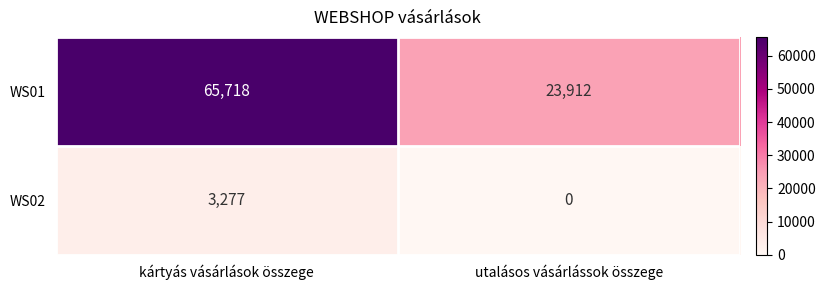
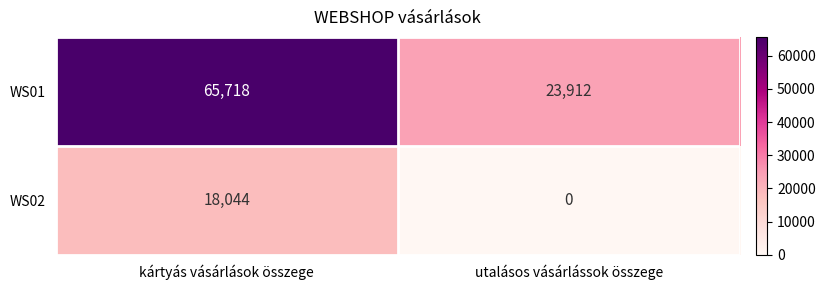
  {
    "WS01": {
      "kártyás vásárlások összege": "65,718",
      "utalásos vásárlássok összege": "23,912"
    },
    "WS02": {
-     "kártyás vásárlások összege": "3,277",
+     "kártyás vásárlások összege": "18,044",
      "utalásos vásárlássok összege": "0"
    }
  }
